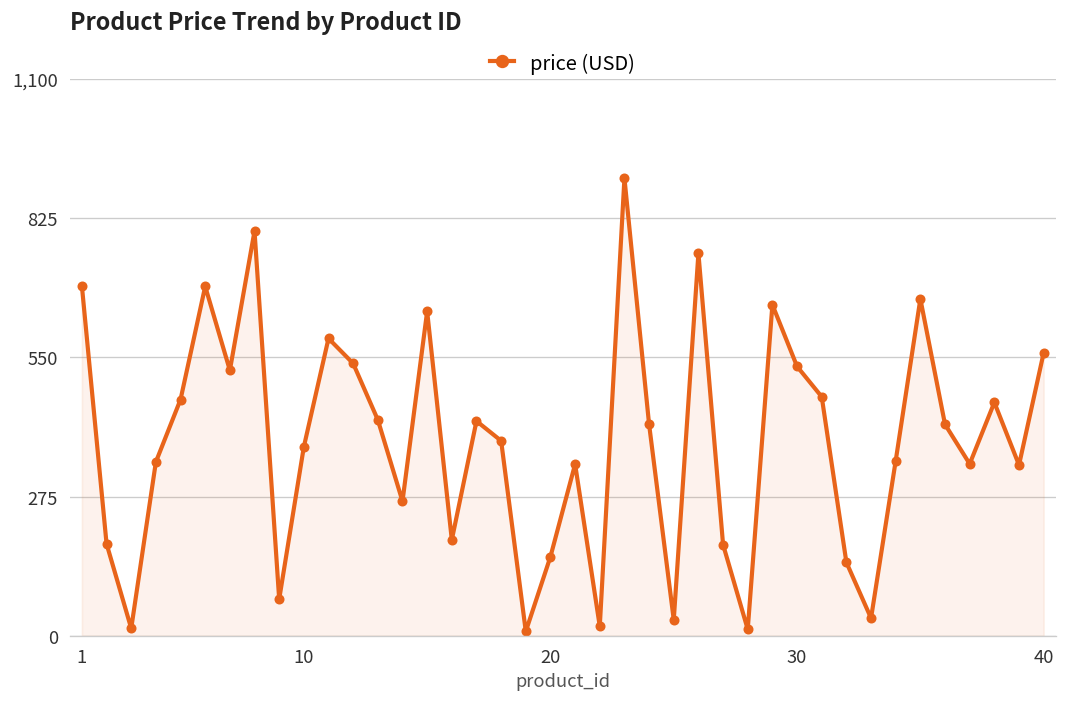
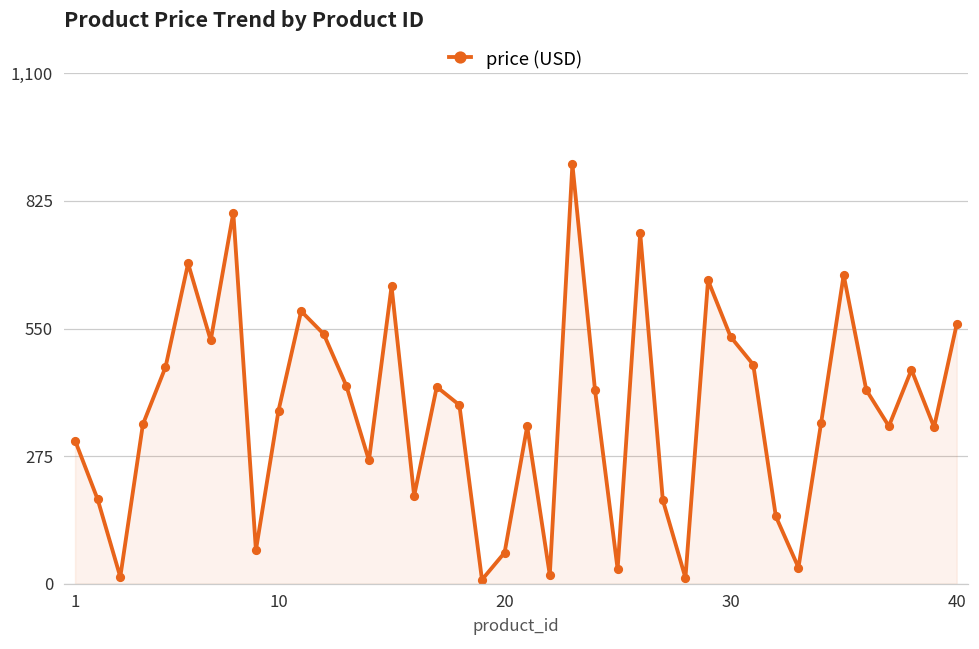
  {
-   "1": 690,
+   "1": 310,
    "10": 370,
-   "20": 160,
+   "20": 70,
    "30": 530,
    "40": 560
  }
